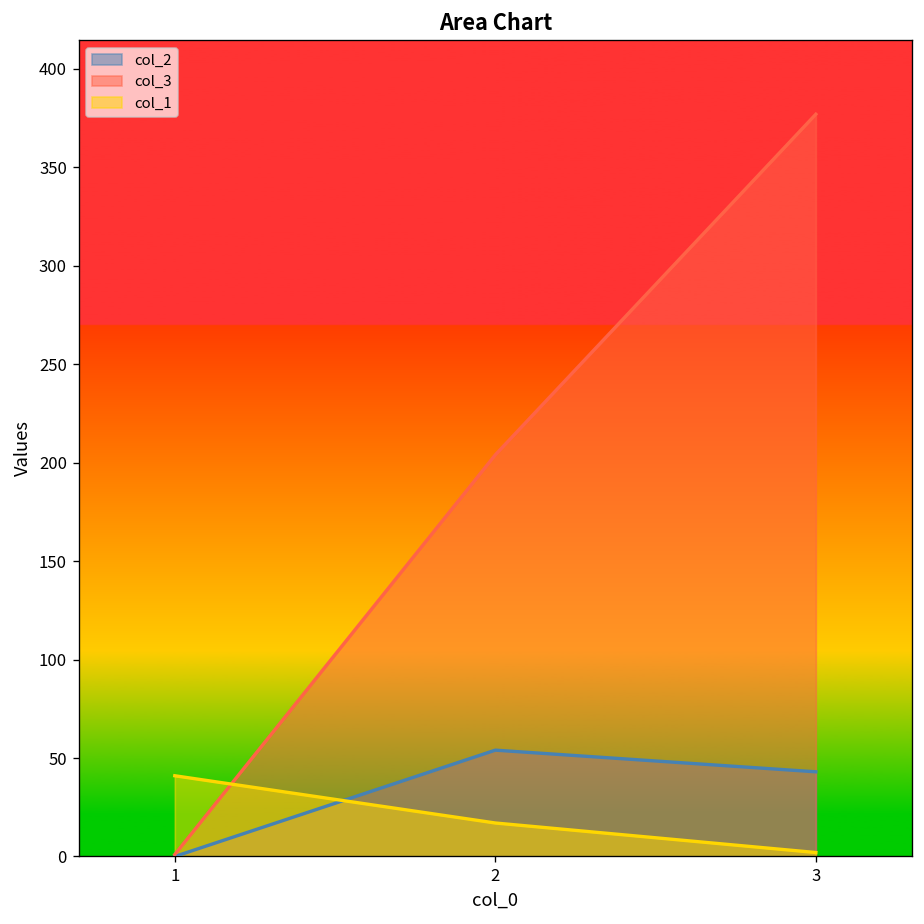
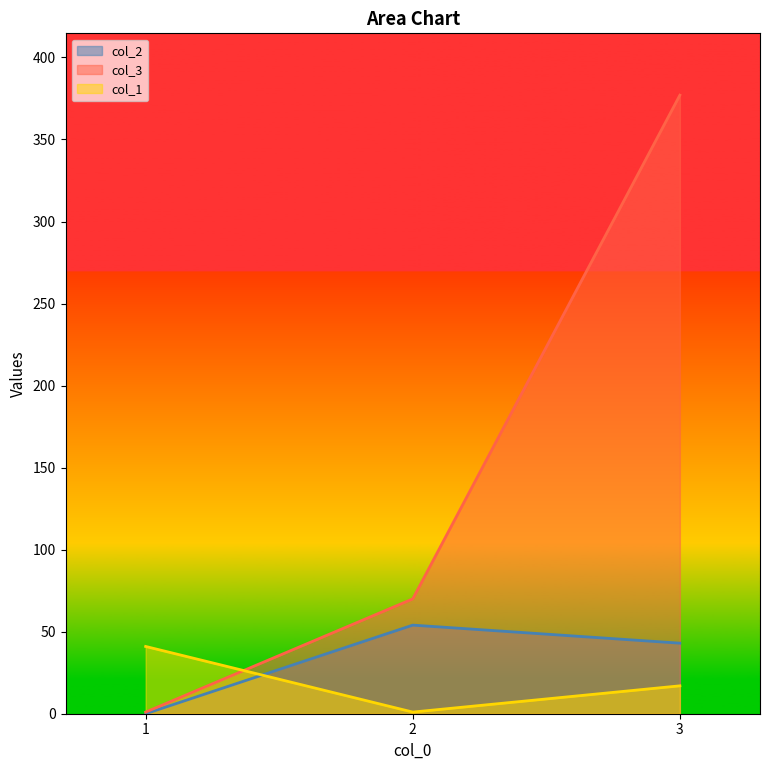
  {
    "col_2": {
      "2": 54,
      "3": 43
    },
    "col_3": {
-     "2": 204,
+     "2": 70,
      "3": 377
    },
    "col_1": {
      "1": 41,
-     "2": 17,
-     "3": 2
+     "2": 1,
+     "3": 17
    }
  }
